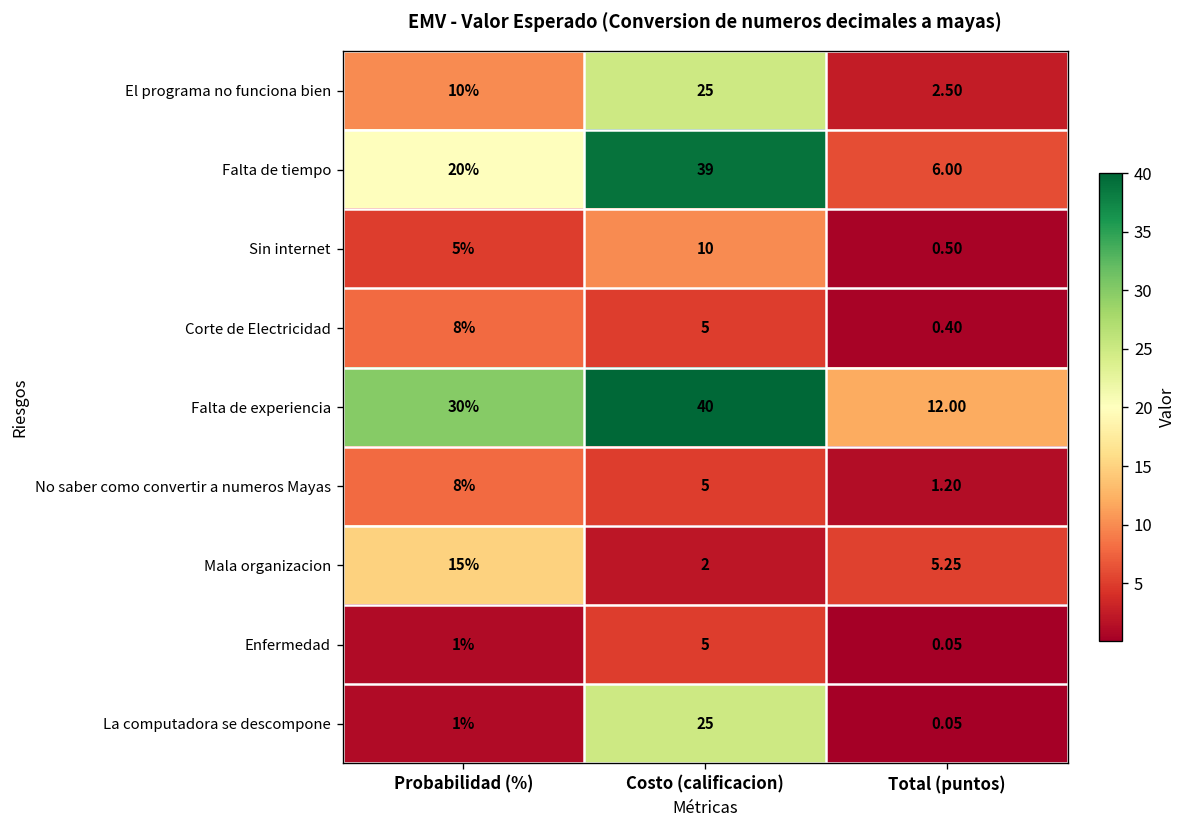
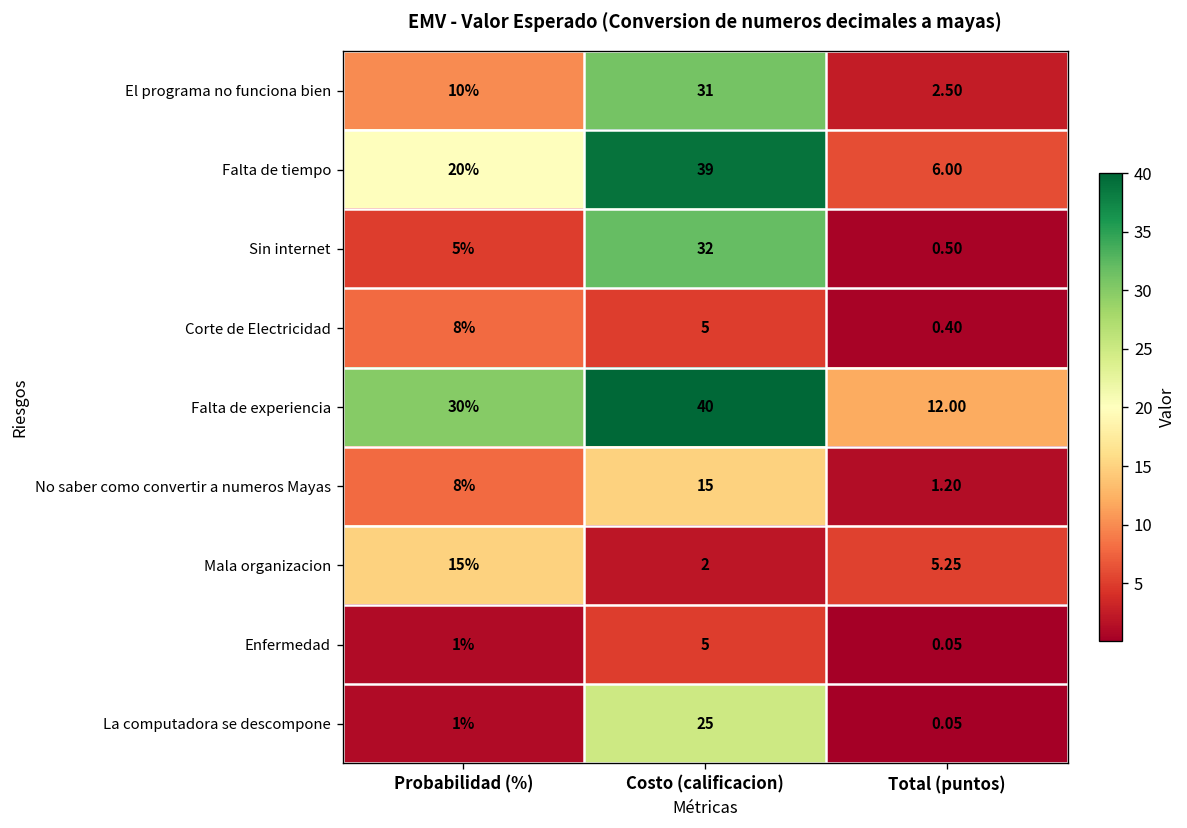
  {
    "El programa no funciona bien": {
      "Probabilidad (%)": "10%",
-     "Costo (calificacion)": "25",
+     "Costo (calificacion)": "31",
      "Total (puntos)": "2.50"
    },
    "Falta de tiempo": {
      "Probabilidad (%)": "20%",
      "Costo (calificacion)": "39",
      "Total (puntos)": "6.00"
    },
    "Sin internet": {
      "Probabilidad (%)": "5%",
-     "Costo (calificacion)": "10",
+     "Costo (calificacion)": "32",
      "Total (puntos)": "0.50"
    },
    "Corte de Electricidad": {
      "Probabilidad (%)": "8%",
      "Costo (calificacion)": "5",
      "Total (puntos)": "0.40"
    },
    "Falta de experiencia": {
      "Probabilidad (%)": "30%",
      "Costo (calificacion)": "40",
      "Total (puntos)": "12.00"
    },
    "No saber como convertir a numeros Mayas": {
      "Probabilidad (%)": "8%",
-     "Costo (calificacion)": "5",
+     "Costo (calificacion)": "15",
      "Total (puntos)": "1.20"
    },
    "Mala organizacion": {
      "Probabilidad (%)": "15%",
      "Costo (calificacion)": "2",
      "Total (puntos)": "5.25"
    },
    "Enfermedad": {
      "Probabilidad (%)": "1%",
      "Costo (calificacion)": "5",
      "Total (puntos)": "0.05"
    },
    "La computadora se descompone": {
      "Probabilidad (%)": "1%",
      "Costo (calificacion)": "25",
      "Total (puntos)": "0.05"
    }
  }
